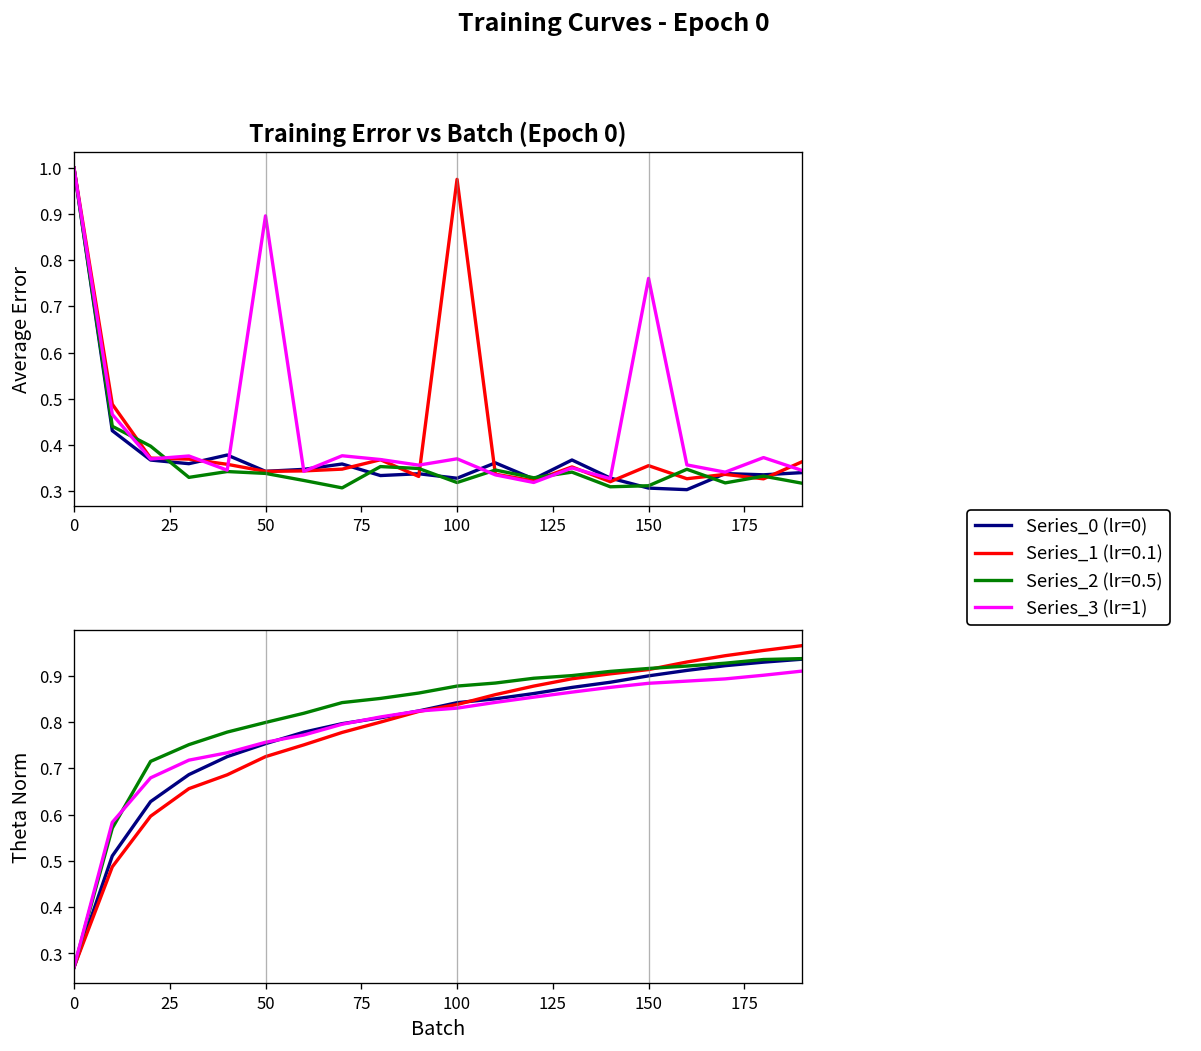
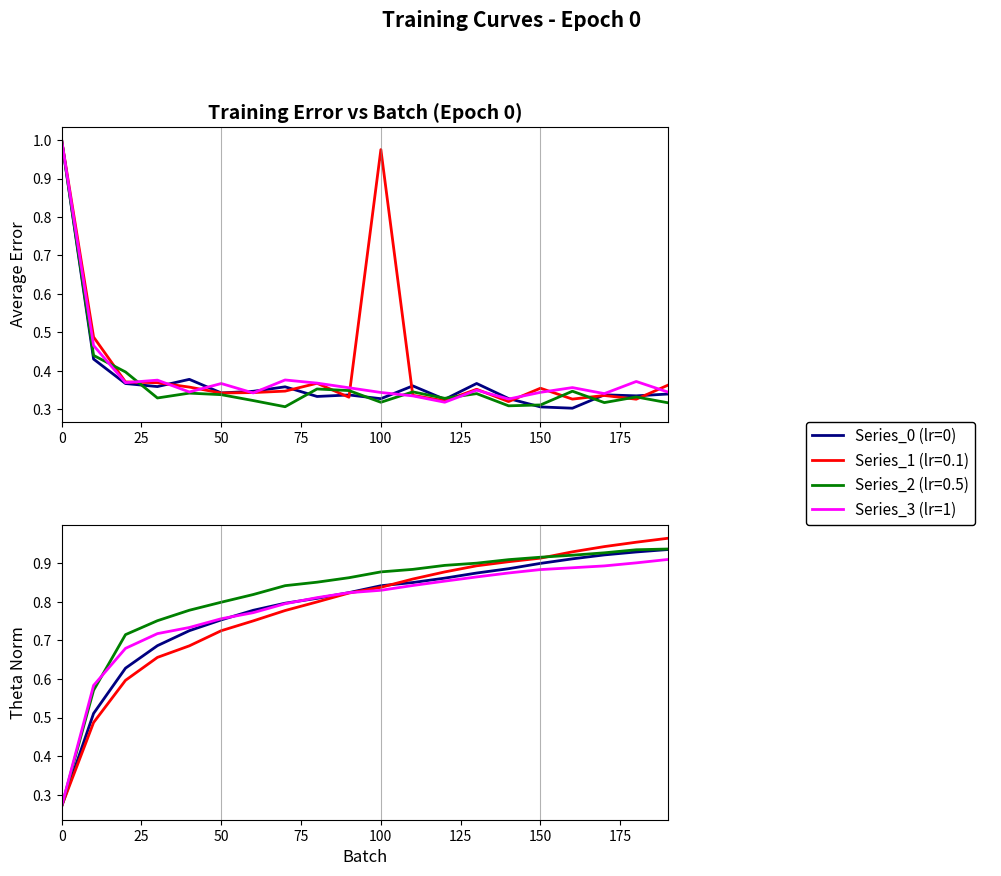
  {
    "Training Error vs Batch (Epoch 0)": {
      "Series_0 (lr=0)": {
        "100": 0.33
      },
      "Series_1 (lr=0.1)": {
        "100": 0.98,
        "150": 0.35
      },
      "Series_2 (lr=0.5)": {
        "100": 0.32
      },
      "Series_3 (lr=1)": {
-       "50": 0.90,
-       "100": 0.37,
-       "150": 0.76
+       "50": 0.37,
+       "100": 0.34,
+       "150": 0.34
      }
    }
  }
